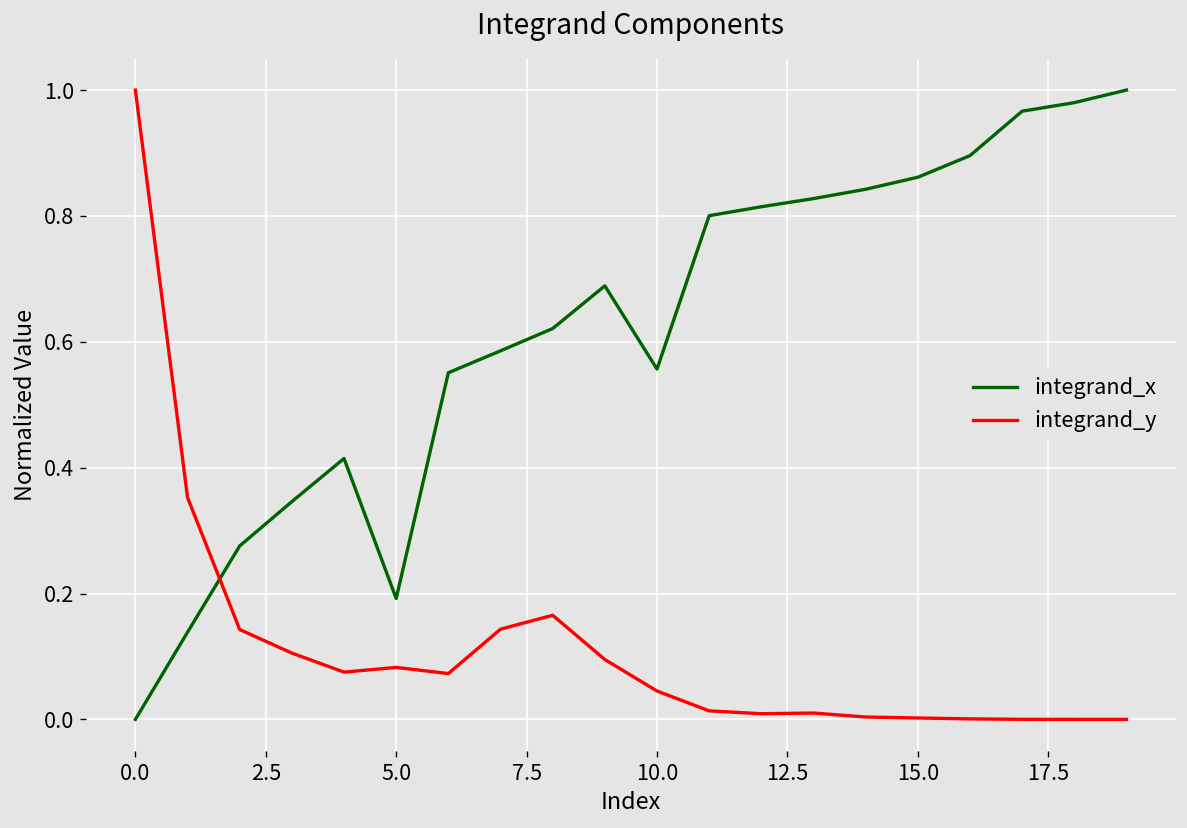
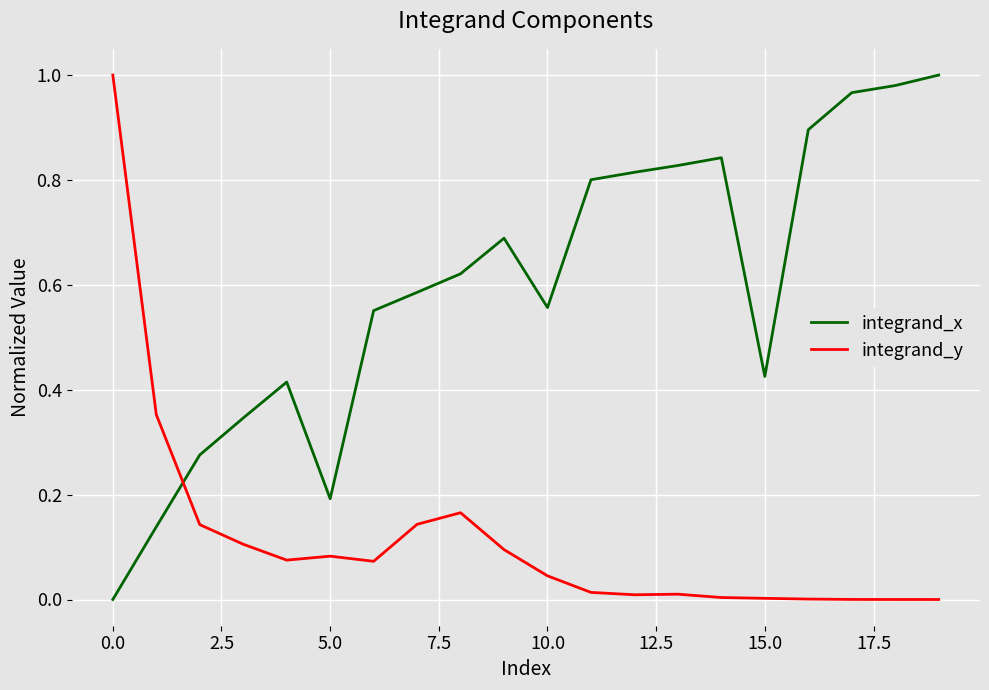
  {
    "integrand_x": {
      "0.0": 0.00,
      "5.0": 0.19,
      "10.0": 0.56,
-     "15.0": 0.86
+     "15.0": 0.43
    },
    "integrand_y": {
      "0.0": 1.00,
      "5.0": 0.08,
      "10.0": 0.05,
      "15.0": 0.00
    }
  }
